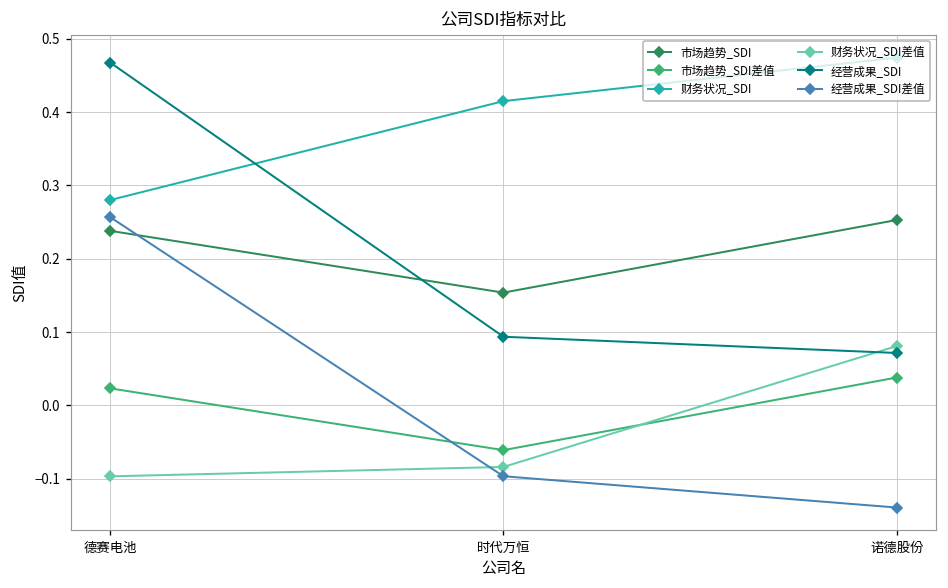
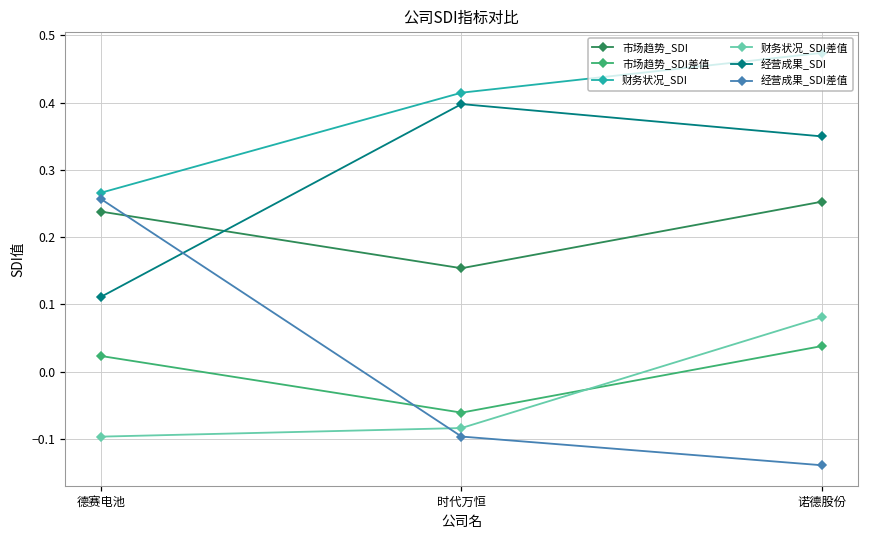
  {
    "财务状况_SDI": {
-     "德赛电池": 0.28,
+     "德赛电池": 0.27,
      "时代万恒": 0.41
    },
    "财务状况_SDI差值": {
      "德赛电池": -0.10,
      "时代万恒": -0.08,
      "诺德股份": 0.08
    },
    "经营成果_SDI": {
-     "德赛电池": 0.47,
-     "时代万恒": 0.09,
-     "诺德股份": 0.07
+     "德赛电池": 0.11,
+     "时代万恒": 0.40,
+     "诺德股份": 0.35
    },
    "经营成果_SDI差值": {
      "德赛电池": 0.26,
      "时代万恒": -0.10,
      "诺德股份": -0.14
    }
  }
